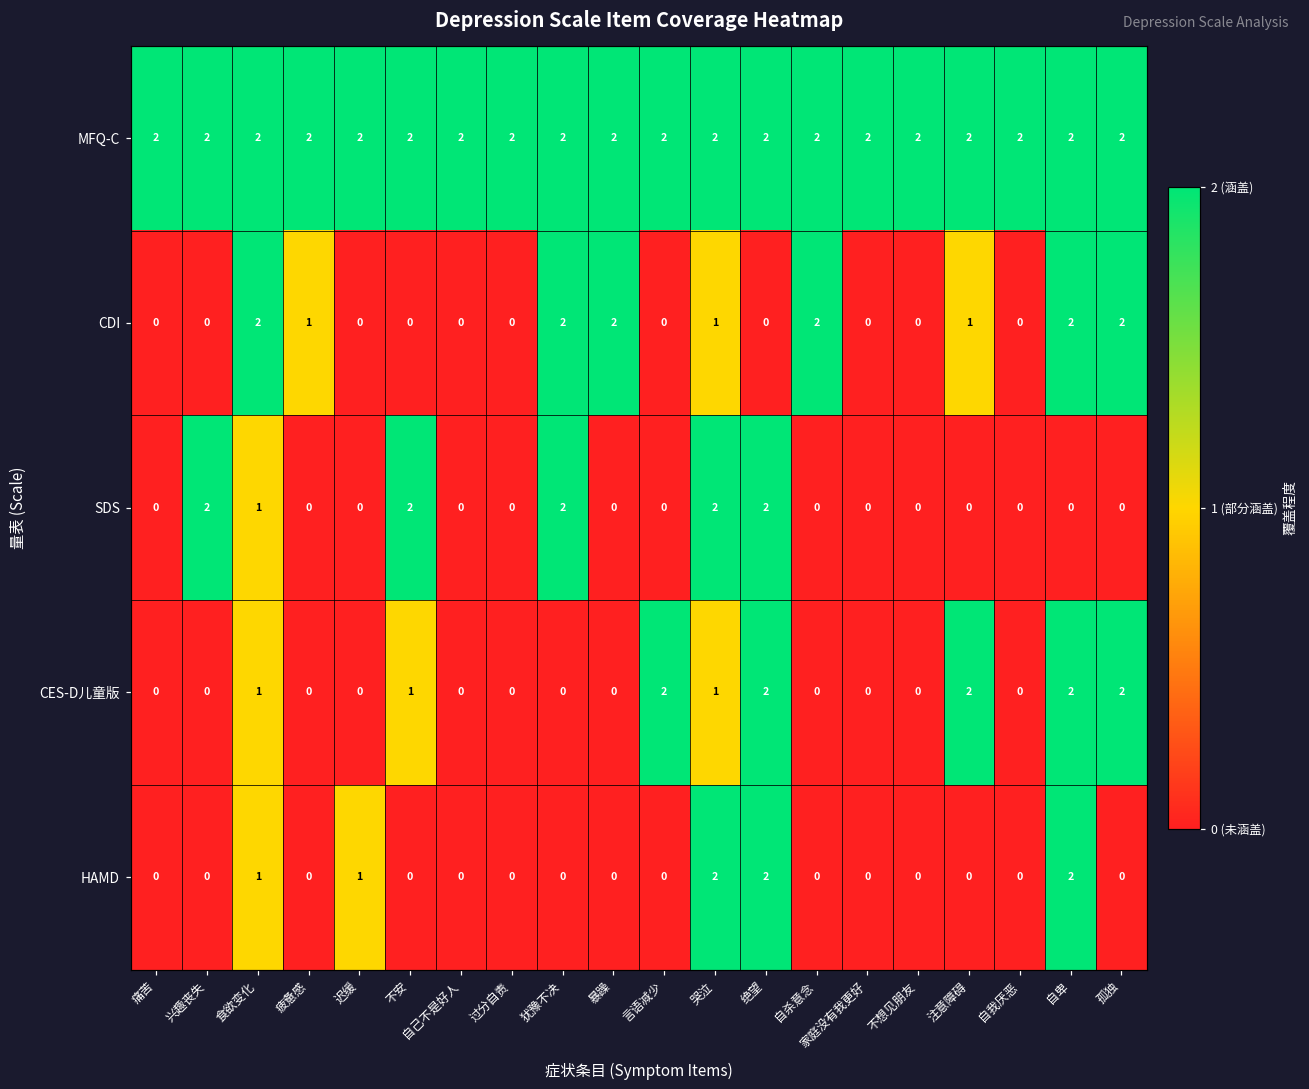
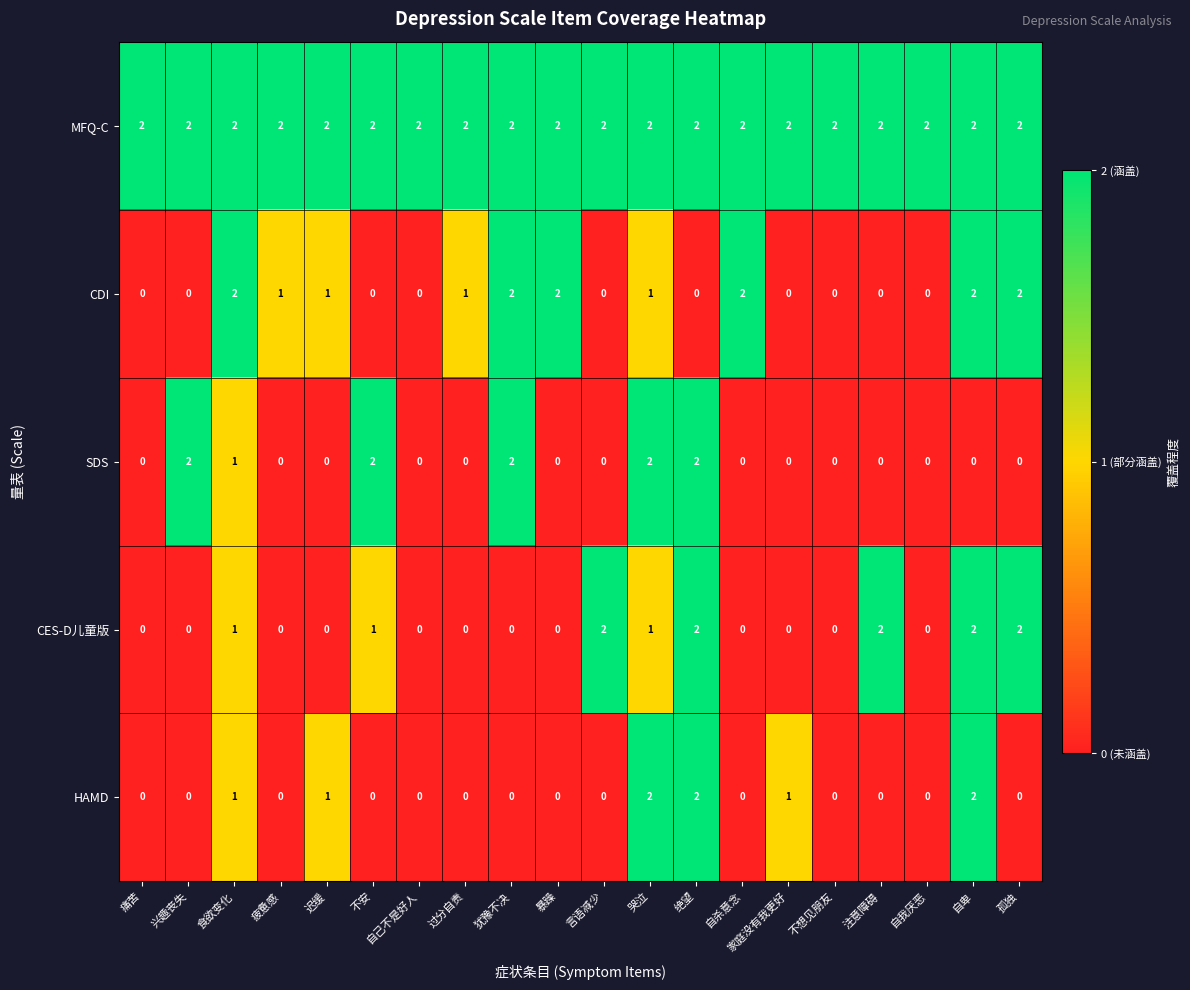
  {
    "MFQ-C": {
      "痛苦": 2,
      "兴趣丧失": 2,
      "食欲变化": 2,
      "疲惫感": 2,
      "迟缓": 2,
      "不安": 2,
      "自己不是好人": 2,
      "过分自责": 2,
      "犹豫不决": 2,
      "暴躁": 2,
      "言语减少": 2,
      "哭泣": 2,
      "绝望": 2,
      "自杀意念": 2,
      "家庭没有我更好": 2,
      "不想见朋友": 2,
      "注意障碍": 2,
      "自我厌恶": 2,
      "自卑": 2,
      "孤独": 2
    },
    "CDI": {
      "痛苦": 0,
      "兴趣丧失": 0,
      "食欲变化": 2,
      "疲惫感": 1,
-     "迟缓": 0,
+     "迟缓": 1,
      "不安": 0,
      "自己不是好人": 0,
-     "过分自责": 0,
+     "过分自责": 1,
      "犹豫不决": 2,
      "暴躁": 2,
      "言语减少": 0,
      "哭泣": 1,
      "绝望": 0,
      "自杀意念": 2,
      "家庭没有我更好": 0,
      "不想见朋友": 0,
-     "注意障碍": 1,
+     "注意障碍": 0,
      "自我厌恶": 0,
      "自卑": 2,
      "孤独": 2
    },
    "SDS": {
      "痛苦": 0,
      "兴趣丧失": 2,
      "食欲变化": 1,
      "疲惫感": 0,
      "迟缓": 0,
      "不安": 2,
      "自己不是好人": 0,
      "过分自责": 0,
      "犹豫不决": 2,
      "暴躁": 0,
      "言语减少": 0,
      "哭泣": 2,
      "绝望": 2,
      "自杀意念": 0,
      "家庭没有我更好": 0,
      "不想见朋友": 0,
      "注意障碍": 0,
      "自我厌恶": 0,
      "自卑": 0,
      "孤独": 0
    },
    "CES-D儿童版": {
      "痛苦": 0,
      "兴趣丧失": 0,
      "食欲变化": 1,
      "疲惫感": 0,
      "迟缓": 0,
      "不安": 1,
      "自己不是好人": 0,
      "过分自责": 0,
      "犹豫不决": 0,
      "暴躁": 0,
      "言语减少": 2,
      "哭泣": 1,
      "绝望": 2,
      "自杀意念": 0,
      "家庭没有我更好": 0,
      "不想见朋友": 0,
      "注意障碍": 2,
      "自我厌恶": 0,
      "自卑": 2,
      "孤独": 2
    },
    "HAMD": {
      "痛苦": 0,
      "兴趣丧失": 0,
      "食欲变化": 1,
      "疲惫感": 0,
      "迟缓": 1,
      "不安": 0,
      "自己不是好人": 0,
      "过分自责": 0,
      "犹豫不决": 0,
      "暴躁": 0,
      "言语减少": 0,
      "哭泣": 2,
      "绝望": 2,
      "自杀意念": 0,
-     "家庭没有我更好": 0,
+     "家庭没有我更好": 1,
      "不想见朋友": 0,
      "注意障碍": 0,
      "自我厌恶": 0,
      "自卑": 2,
      "孤独": 0
    }
  }
